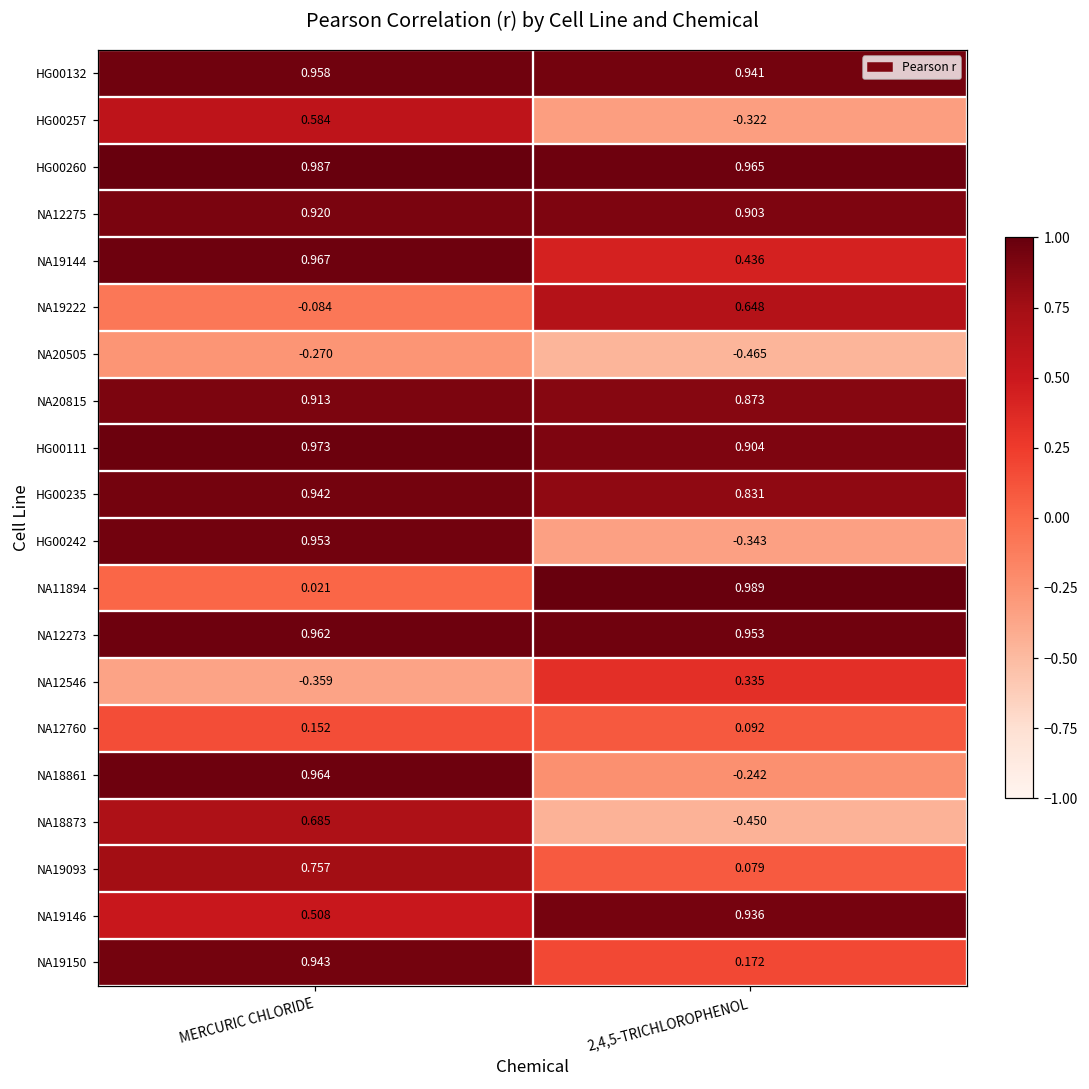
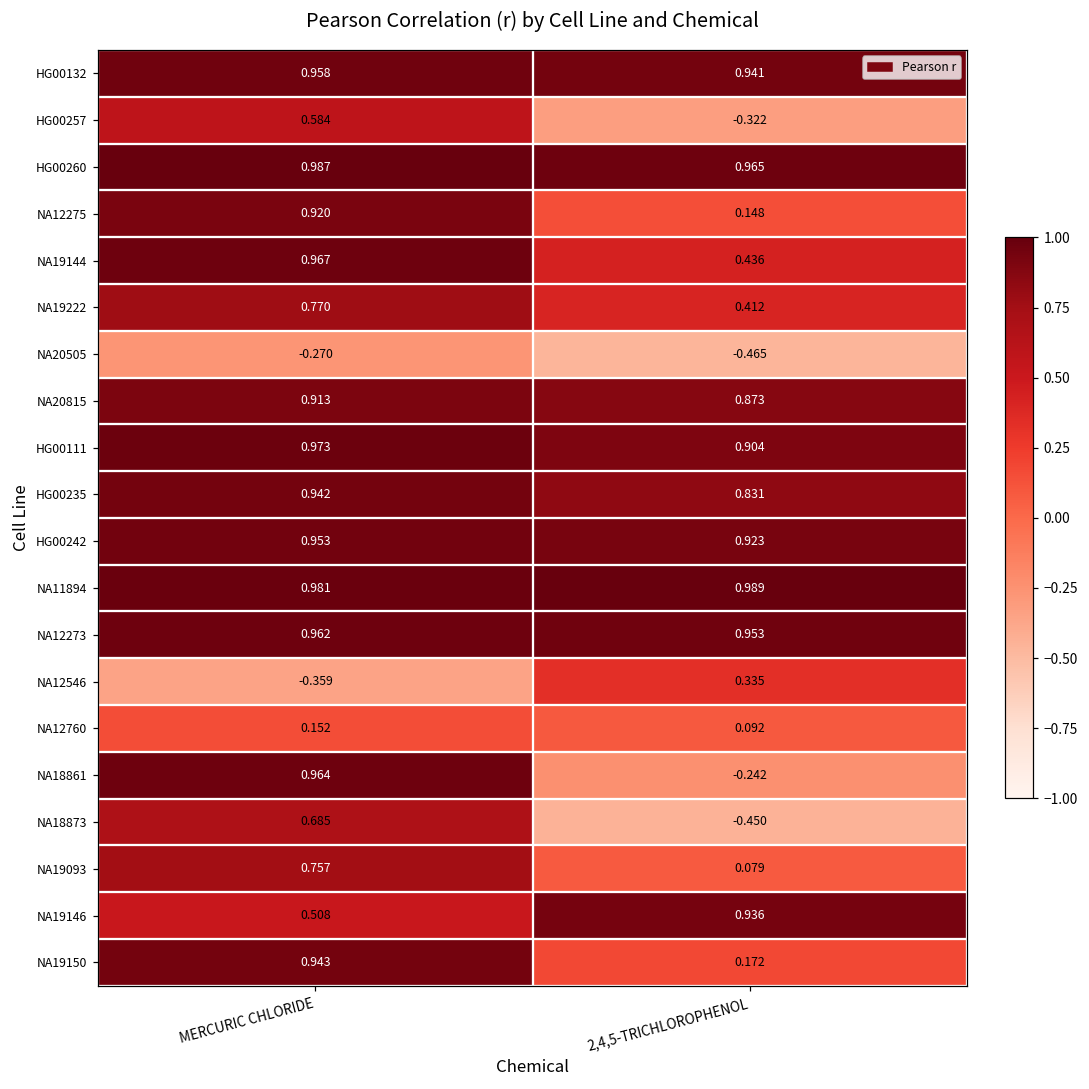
  {
    "HG00132": {
      "MERCURIC CHLORIDE": 0.958,
      "2,4,5-TRICHLOROPHENOL": 0.941
    },
    "HG00257": {
      "MERCURIC CHLORIDE": 0.584,
      "2,4,5-TRICHLOROPHENOL": -0.322
    },
    "HG00260": {
      "MERCURIC CHLORIDE": 0.987,
      "2,4,5-TRICHLOROPHENOL": 0.965
    },
    "NA12275": {
      "MERCURIC CHLORIDE": 0.920,
-     "2,4,5-TRICHLOROPHENOL": 0.903
+     "2,4,5-TRICHLOROPHENOL": 0.148
    },
    "NA19144": {
      "MERCURIC CHLORIDE": 0.967,
      "2,4,5-TRICHLOROPHENOL": 0.436
    },
    "NA19222": {
-     "MERCURIC CHLORIDE": -0.084,
-     "2,4,5-TRICHLOROPHENOL": 0.648
+     "MERCURIC CHLORIDE": 0.770,
+     "2,4,5-TRICHLOROPHENOL": 0.412
    },
    "NA20505": {
      "MERCURIC CHLORIDE": -0.270,
      "2,4,5-TRICHLOROPHENOL": -0.465
    },
    "NA20815": {
      "MERCURIC CHLORIDE": 0.913,
      "2,4,5-TRICHLOROPHENOL": 0.873
    },
    "HG00111": {
      "MERCURIC CHLORIDE": 0.973,
      "2,4,5-TRICHLOROPHENOL": 0.904
    },
    "HG00235": {
      "MERCURIC CHLORIDE": 0.942,
      "2,4,5-TRICHLOROPHENOL": 0.831
    },
    "HG00242": {
      "MERCURIC CHLORIDE": 0.953,
-     "2,4,5-TRICHLOROPHENOL": -0.343
+     "2,4,5-TRICHLOROPHENOL": 0.923
    },
    "NA11894": {
-     "MERCURIC CHLORIDE": 0.021,
+     "MERCURIC CHLORIDE": 0.981,
      "2,4,5-TRICHLOROPHENOL": 0.989
    },
    "NA12273": {
      "MERCURIC CHLORIDE": 0.962,
      "2,4,5-TRICHLOROPHENOL": 0.953
    },
    "NA12546": {
      "MERCURIC CHLORIDE": -0.359,
      "2,4,5-TRICHLOROPHENOL": 0.335
    },
    "NA12760": {
      "MERCURIC CHLORIDE": 0.152,
      "2,4,5-TRICHLOROPHENOL": 0.092
    },
    "NA18861": {
      "MERCURIC CHLORIDE": 0.964,
      "2,4,5-TRICHLOROPHENOL": -0.242
    },
    "NA18873": {
      "MERCURIC CHLORIDE": 0.685,
      "2,4,5-TRICHLOROPHENOL": -0.450
    },
    "NA19093": {
      "MERCURIC CHLORIDE": 0.757,
      "2,4,5-TRICHLOROPHENOL": 0.079
    },
    "NA19146": {
      "MERCURIC CHLORIDE": 0.508,
      "2,4,5-TRICHLOROPHENOL": 0.936
    },
    "NA19150": {
      "MERCURIC CHLORIDE": 0.943,
      "2,4,5-TRICHLOROPHENOL": 0.172
    }
  }
